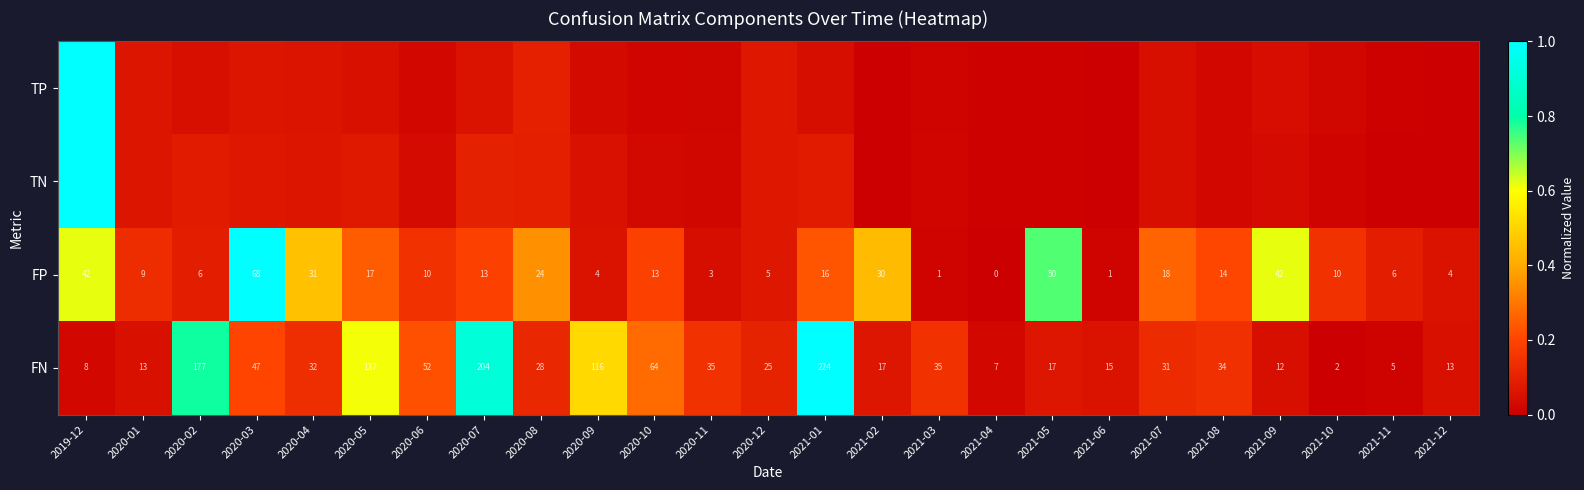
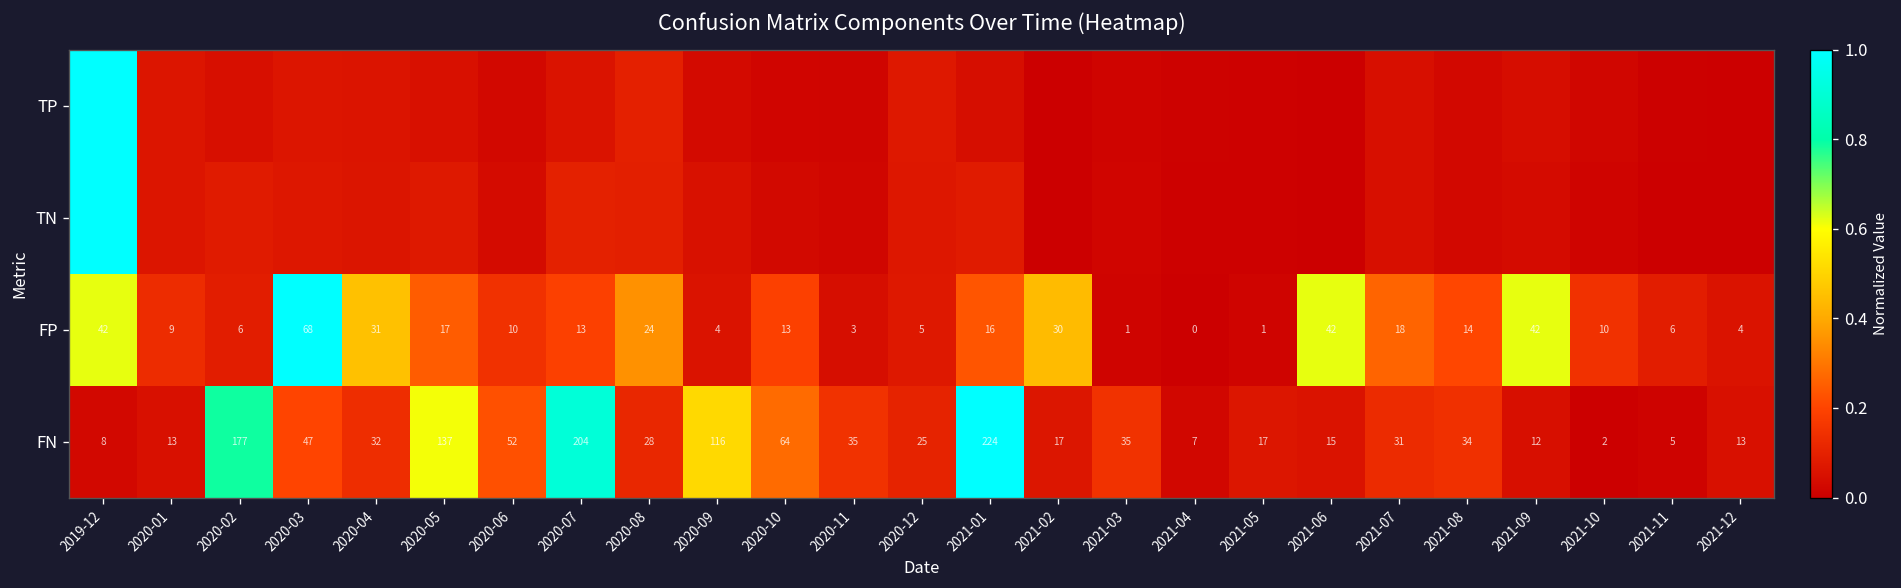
  {
    "FP": {
      "2019-12": 42,
      "2020-01": 9,
      "2020-02": 6,
      "2020-03": 68,
      "2020-04": 31,
      "2020-05": 17,
      "2020-06": 10,
      "2020-07": 13,
      "2020-08": 24,
      "2020-09": 4,
      "2020-10": 13,
      "2020-11": 3,
      "2020-12": 5,
      "2021-01": 16,
      "2021-02": 30,
      "2021-03": 1,
      "2021-04": 0,
-     "2021-05": 50,
-     "2021-06": 1,
+     "2021-05": 1,
+     "2021-06": 42,
      "2021-07": 18,
      "2021-08": 14,
      "2021-09": 42,
      "2021-10": 10,
      "2021-11": 6,
      "2021-12": 4
    },
    "FN": {
      "2019-12": 8,
      "2020-01": 13,
      "2020-02": 177,
      "2020-03": 47,
      "2020-04": 32,
      "2020-05": 137,
      "2020-06": 52,
      "2020-07": 204,
      "2020-08": 28,
      "2020-09": 116,
      "2020-10": 64,
      "2020-11": 35,
      "2020-12": 25,
      "2021-01": 224,
      "2021-02": 17,
      "2021-03": 35,
      "2021-04": 7,
      "2021-05": 17,
      "2021-06": 15,
      "2021-07": 31,
      "2021-08": 34,
      "2021-09": 12,
      "2021-10": 2,
      "2021-11": 5,
      "2021-12": 13
    }
  }
